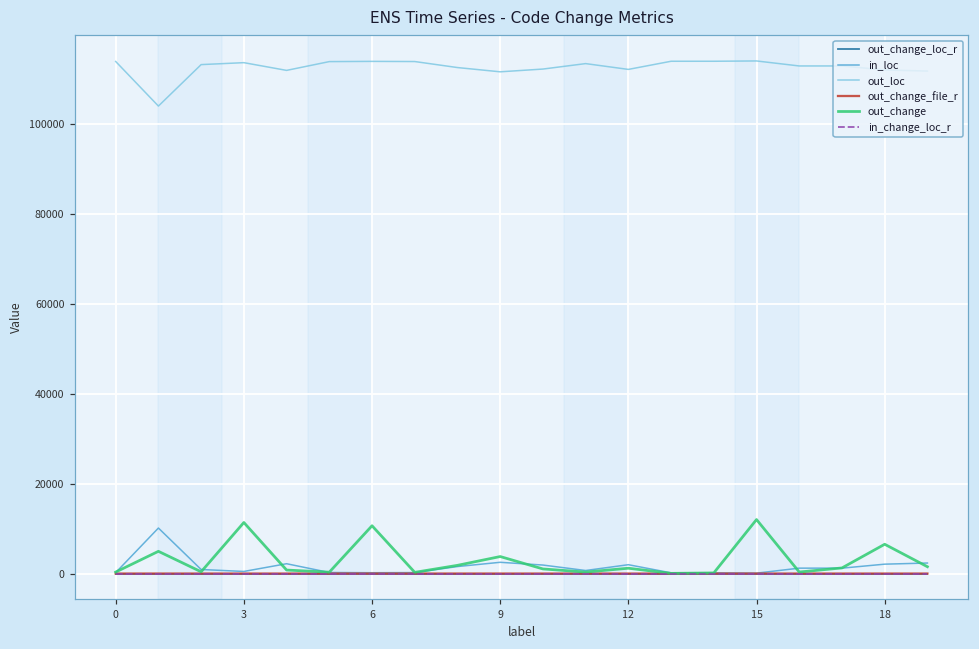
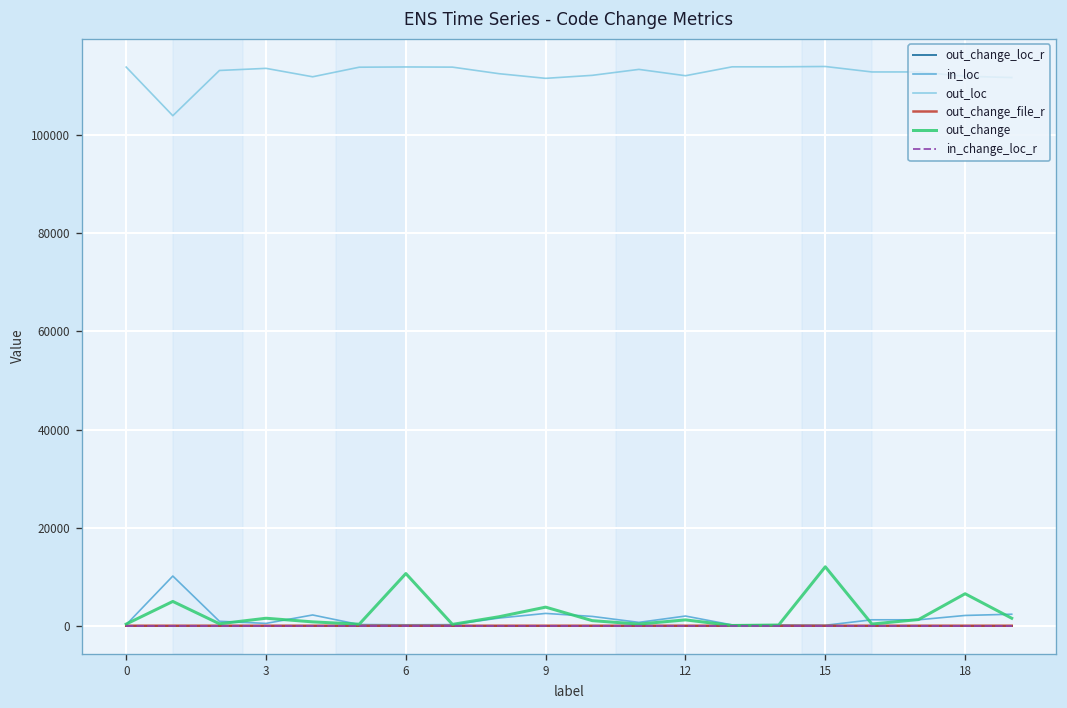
  {
    "in_change_loc_r": {
      "9": 0,
      "12": 0,
      "18": 0
    },
    "in_loc": {
      "9": 3000,
      "12": 2000,
      "18": 2000
    },
    "out_loc": {
      "0": 114000,
      "3": 114000,
      "6": 114000,
      "9": 112000,
      "12": 112000,
      "15": 114000
    },
    "out_change": {
-     "3": 11000,
+     "3": 2000,
      "6": 11000,
      "9": 4000,
      "12": 1000,
      "15": 12000,
      "18": 7000
    }
  }
